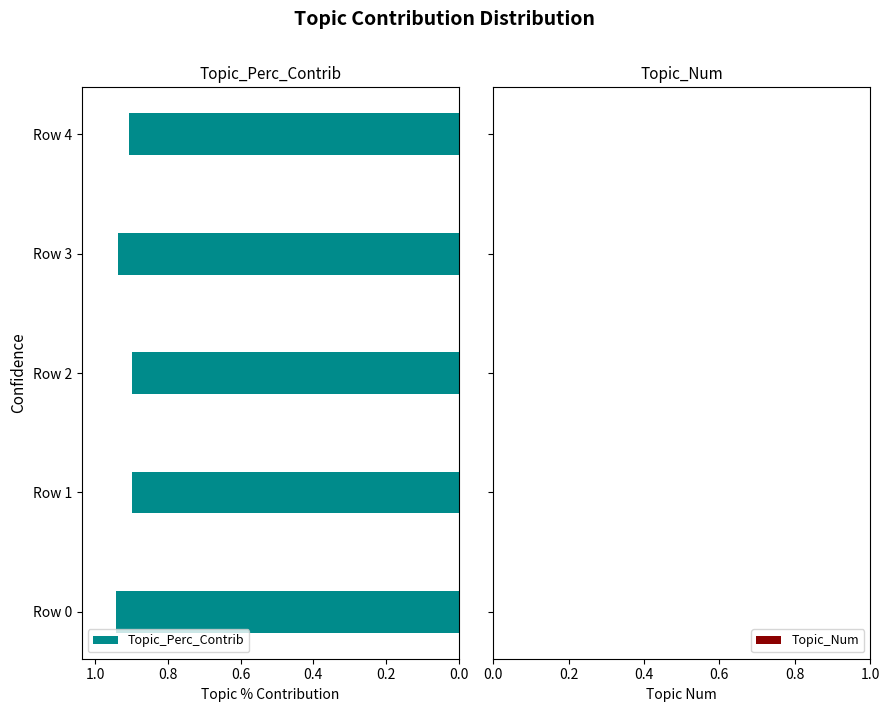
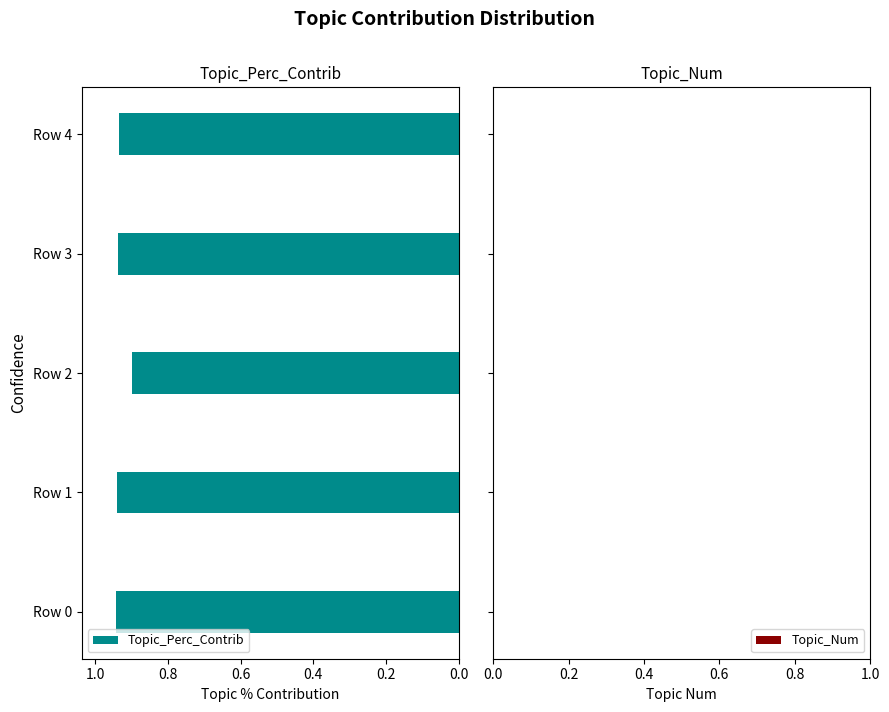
  {
    "Topic_Perc_Contrib": {
-     "Row 4": 0.91,
+     "Row 4": 0.93,
      "Row 3": 0.94,
      "Row 2": 0.90,
-     "Row 1": 0.90,
+     "Row 1": 0.94,
      "Row 0": 0.94
    }
  }
